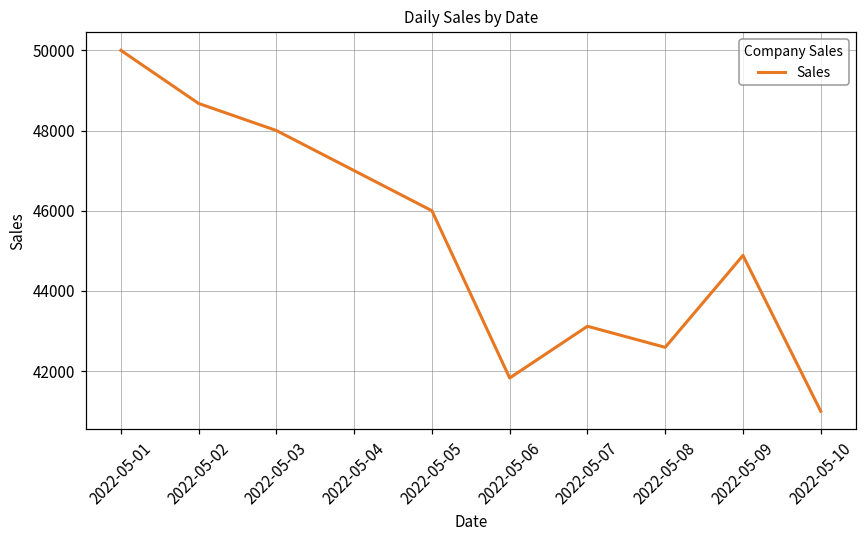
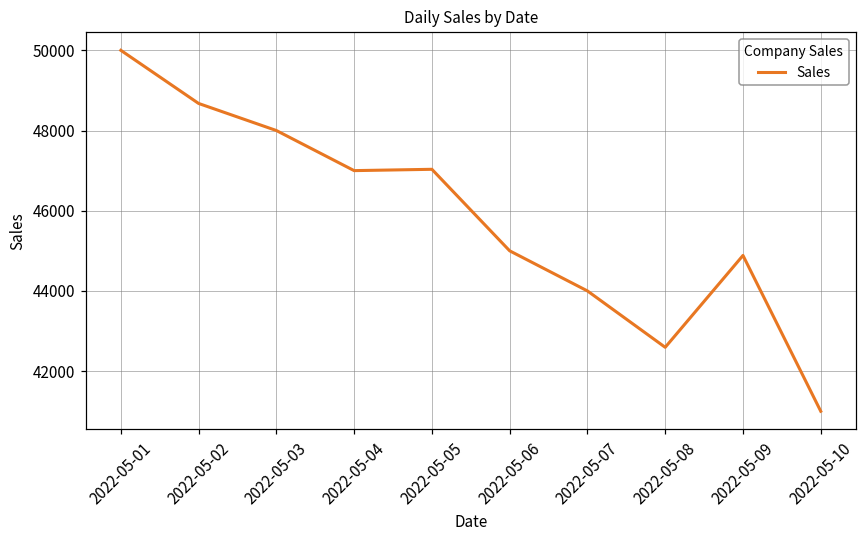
  {
    "2022-05-01": 50000,
    "2022-05-02": 48700,
    "2022-05-03": 48000,
    "2022-05-04": 47000,
-   "2022-05-05": 46000,
-   "2022-05-06": 41800,
-   "2022-05-07": 43100,
+   "2022-05-05": 47000,
+   "2022-05-06": 45000,
+   "2022-05-07": 44000,
    "2022-05-08": 42600,
    "2022-05-09": 44900,
    "2022-05-10": 41000
  }
